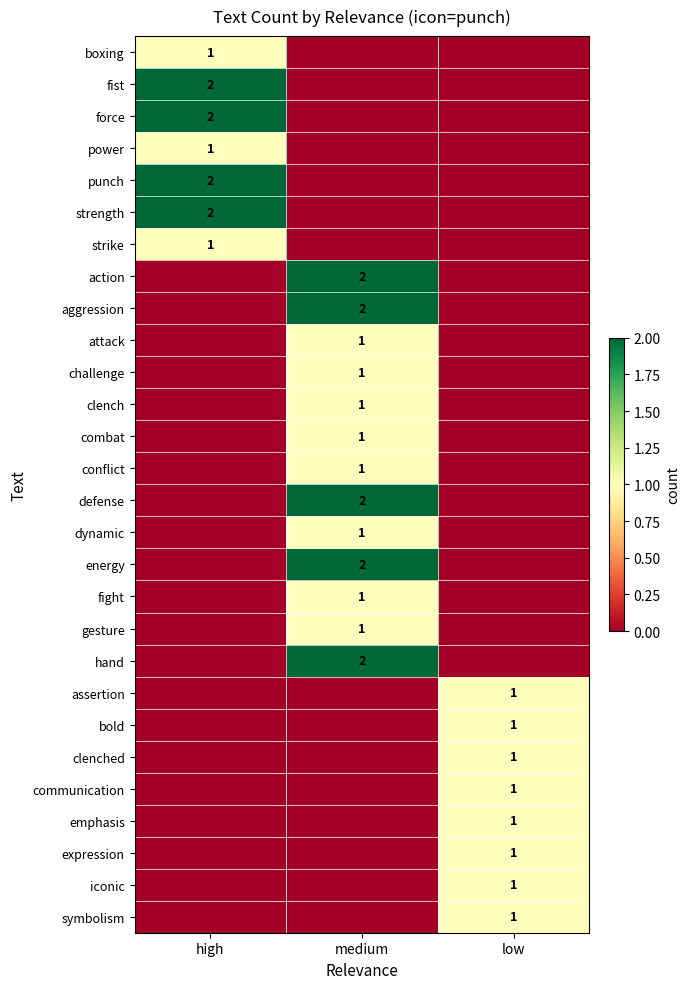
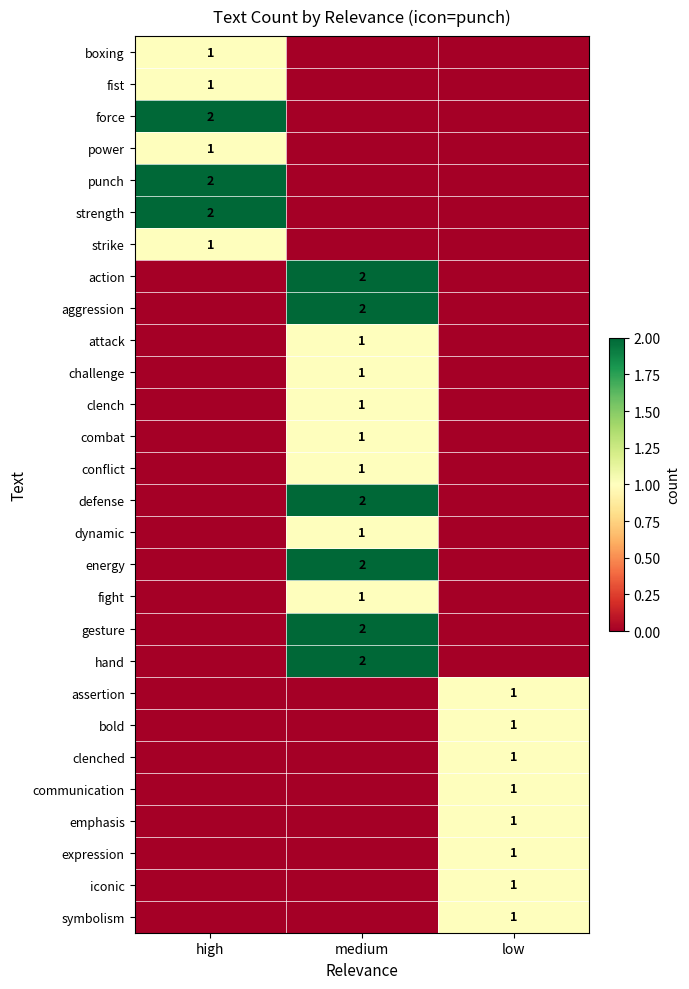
  {
    "boxing": {
      "high": 1
    },
    "fist": {
-     "high": 2
+     "high": 1
    },
    "force": {
      "high": 2
    },
    "power": {
      "high": 1
    },
    "punch": {
      "high": 2
    },
    "strength": {
      "high": 2
    },
    "strike": {
      "high": 1
    },
    "action": {
      "medium": 2
    },
    "aggression": {
      "medium": 2
    },
    "attack": {
      "medium": 1
    },
    "challenge": {
      "medium": 1
    },
    "clench": {
      "medium": 1
    },
    "combat": {
      "medium": 1
    },
    "conflict": {
      "medium": 1
    },
    "defense": {
      "medium": 2
    },
    "dynamic": {
      "medium": 1
    },
    "energy": {
      "medium": 2
    },
    "fight": {
      "medium": 1
    },
    "gesture": {
-     "medium": 1
+     "medium": 2
    },
    "hand": {
      "medium": 2
    },
    "assertion": {
      "low": 1
    },
    "bold": {
      "low": 1
    },
    "clenched": {
      "low": 1
    },
    "communication": {
      "low": 1
    },
    "emphasis": {
      "low": 1
    },
    "expression": {
      "low": 1
    },
    "iconic": {
      "low": 1
    },
    "symbolism": {
      "low": 1
    }
  }
